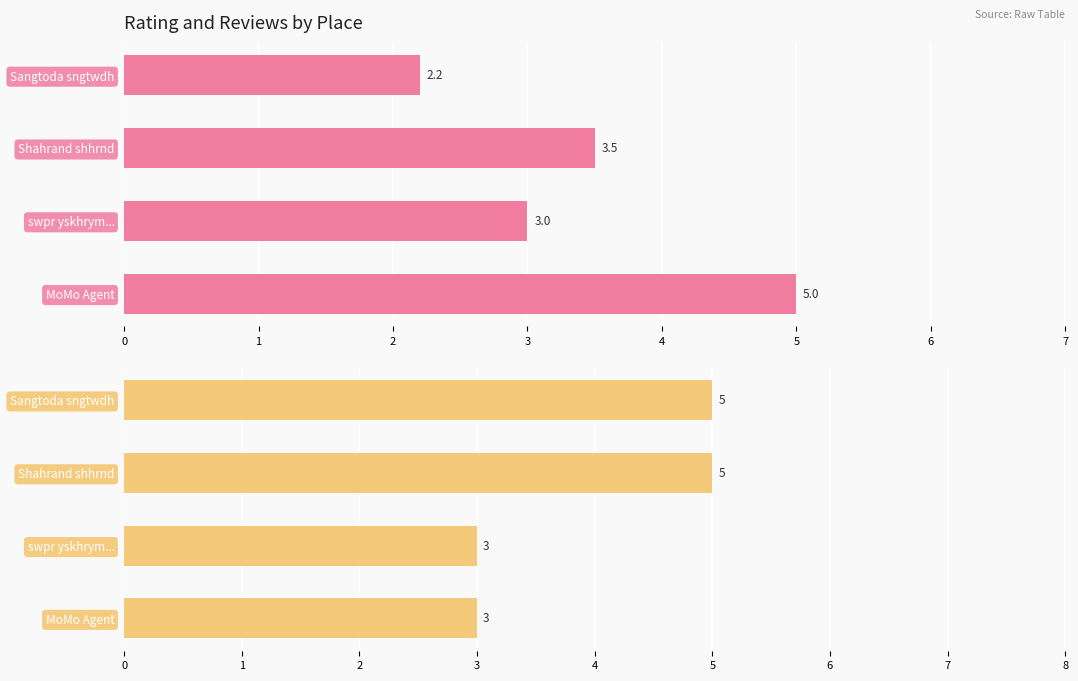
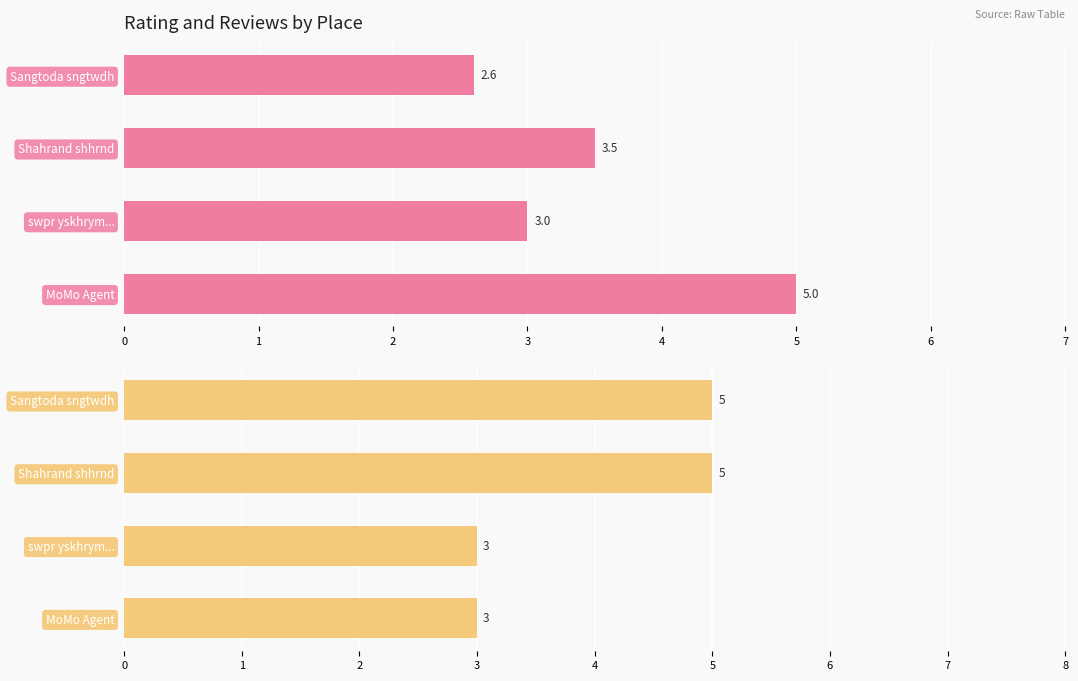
  {
    "Rating and Reviews by Place": {
-     "Sangtoda sngtwdh": 2.2,
+     "Sangtoda sngtwdh": 2.6,
      "Shahrand shhrnd": 3.5,
      "swpr yskhrym...": 3.0,
      "MoMo Agent": 5.0
    }
  }
